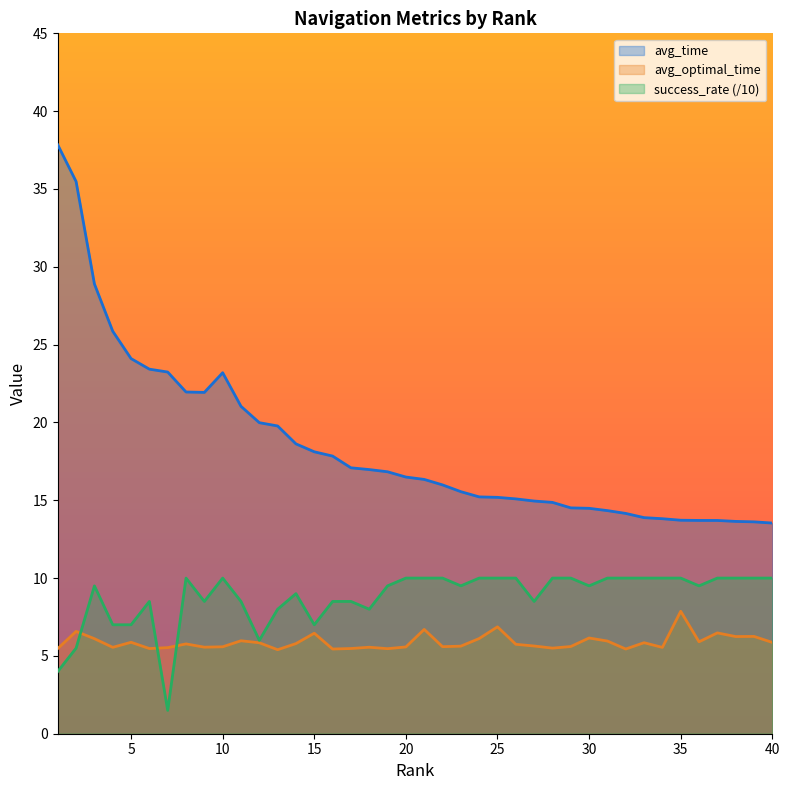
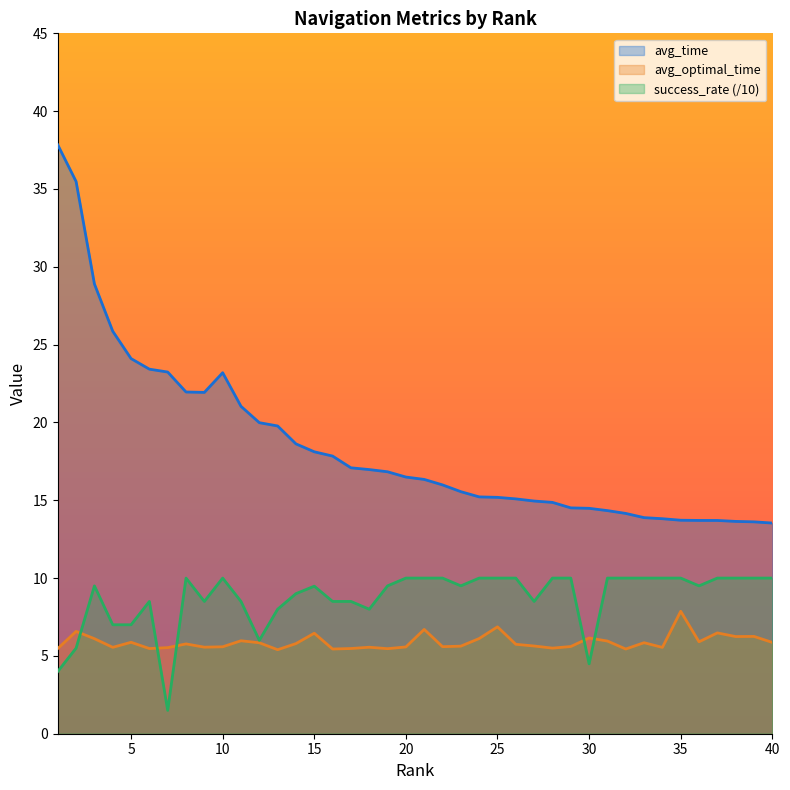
  {
    "avg_time": {
      "5": 24.1,
      "10": 23.2,
      "15": 18.1,
      "20": 16.5,
      "25": 15.2,
      "30": 14.5,
      "35": 13.7,
      "40": 13.5
    },
    "avg_optimal_time": {
      "5": 5.9,
      "10": 5.6,
      "15": 6.5,
      "20": 5.6,
      "25": 6.9,
      "30": 6.2,
      "35": 7.9,
      "40": 5.9
    },
    "success_rate (/10)": {
      "5": 7.0,
      "10": 10.0,
-     "15": 7.0,
+     "15": 9.5,
      "20": 10.0,
      "25": 10.0,
-     "30": 9.5,
+     "30": 4.5,
      "35": 10.0,
      "40": 10.0
    }
  }
